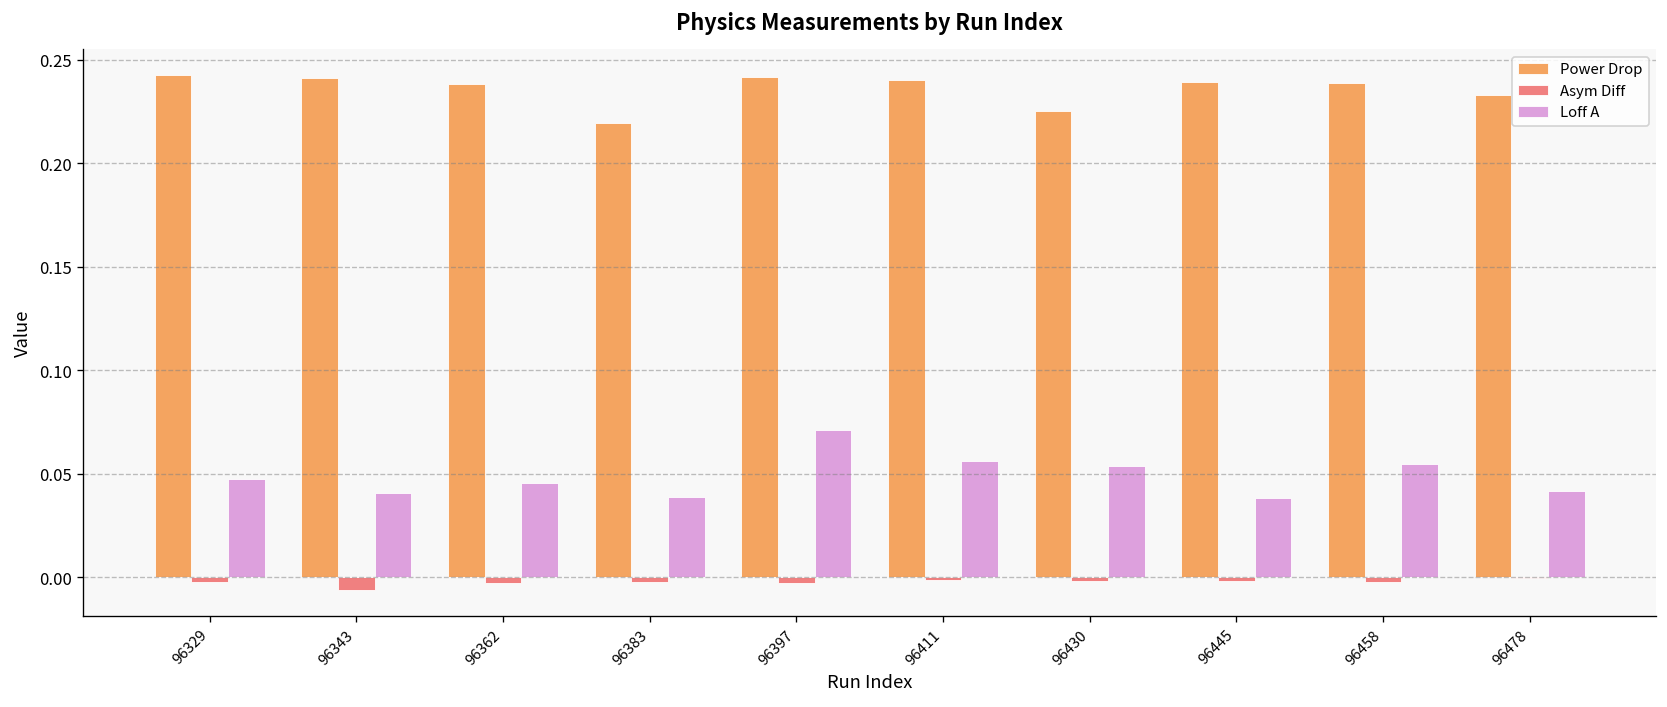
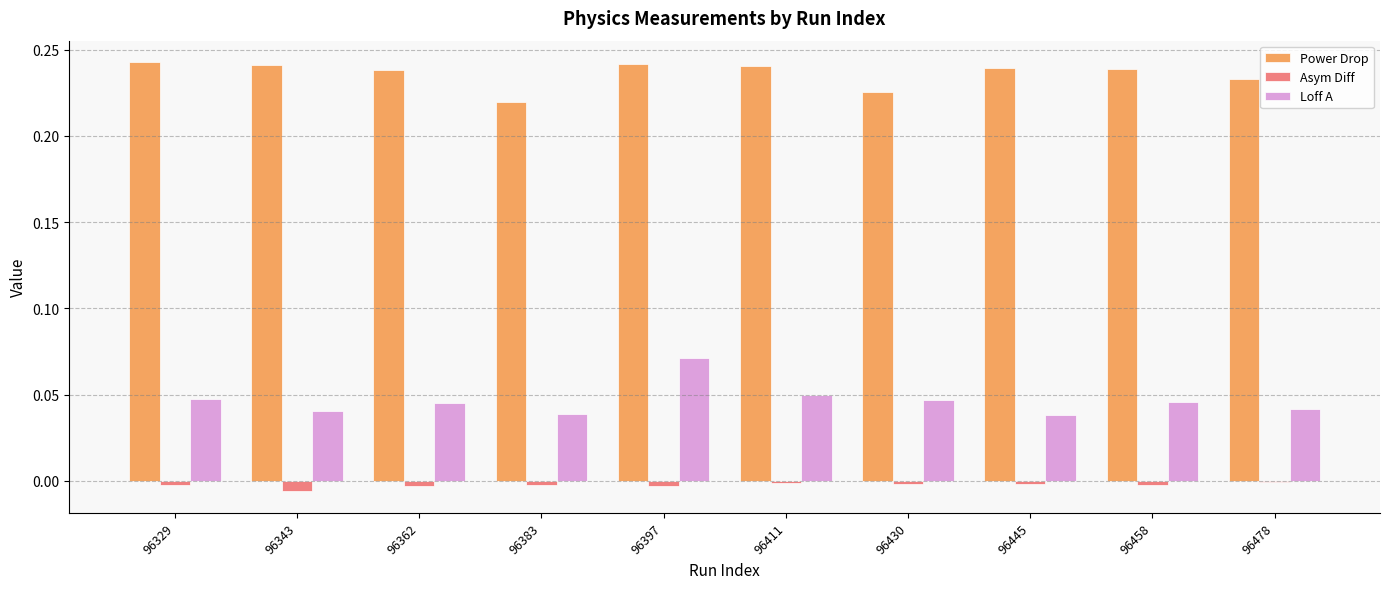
  {
    "Loff A": {
      "96329": 0.047,
      "96343": 0.040,
      "96362": 0.045,
      "96383": 0.039,
      "96397": 0.071,
-     "96411": 0.056,
-     "96430": 0.054,
+     "96411": 0.050,
+     "96430": 0.047,
      "96445": 0.038,
-     "96458": 0.055,
+     "96458": 0.046,
      "96478": 0.042
    }
  }
